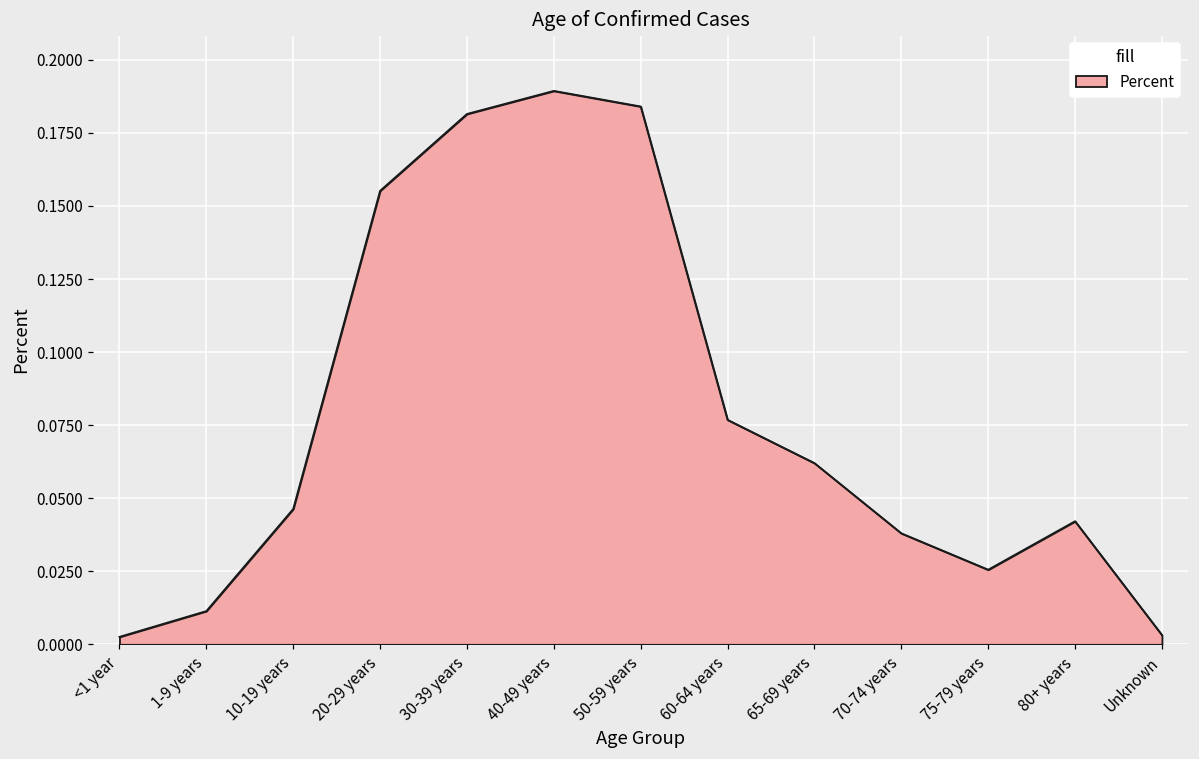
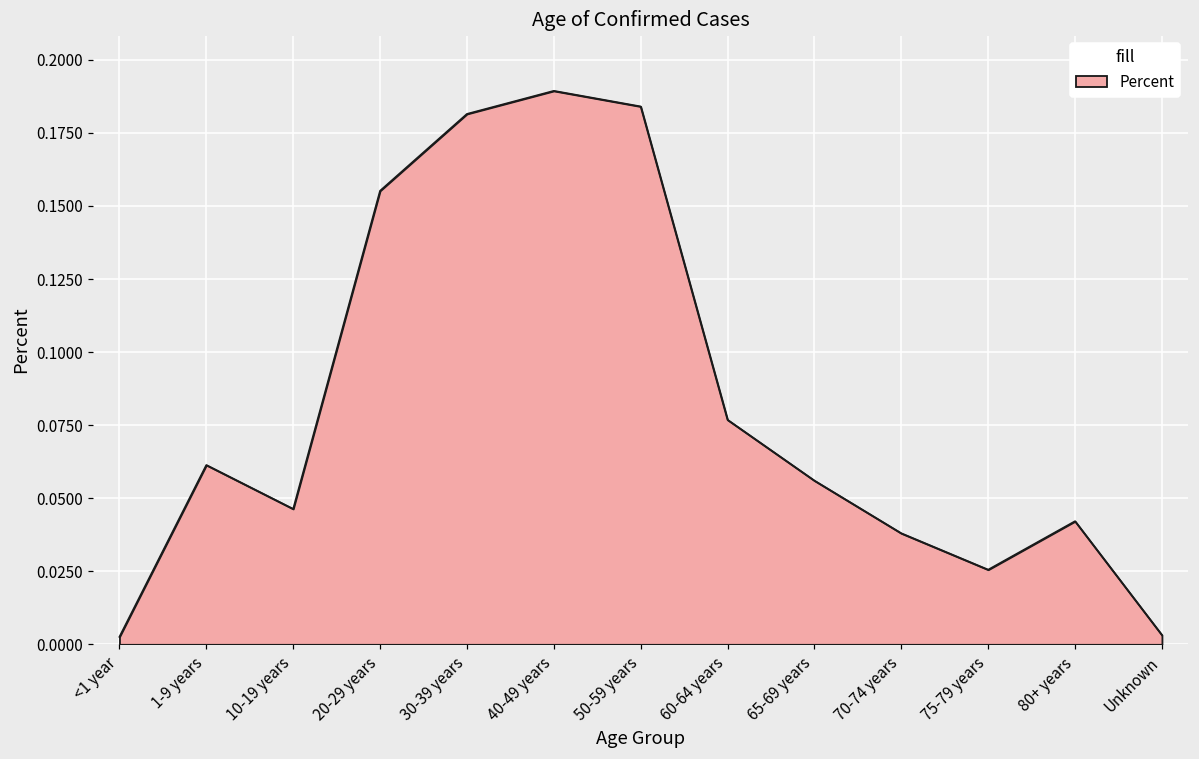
  {
    "<1 year": 0.003,
-   "1-9 years": 0.011,
+   "1-9 years": 0.061,
    "10-19 years": 0.046,
    "20-29 years": 0.155,
    "30-39 years": 0.181,
    "40-49 years": 0.189,
    "50-59 years": 0.184,
    "60-64 years": 0.077,
-   "65-69 years": 0.062,
+   "65-69 years": 0.056,
    "70-74 years": 0.038,
    "75-79 years": 0.026,
    "80+ years": 0.042,
    "Unknown": 0.003
  }
